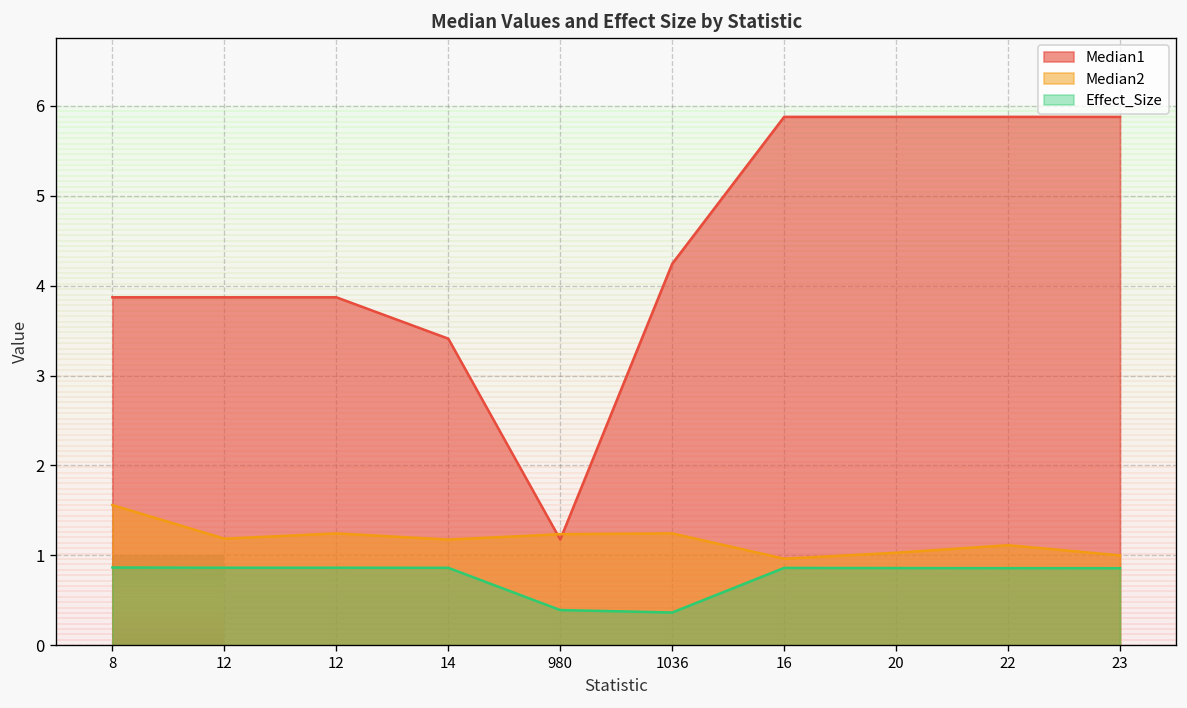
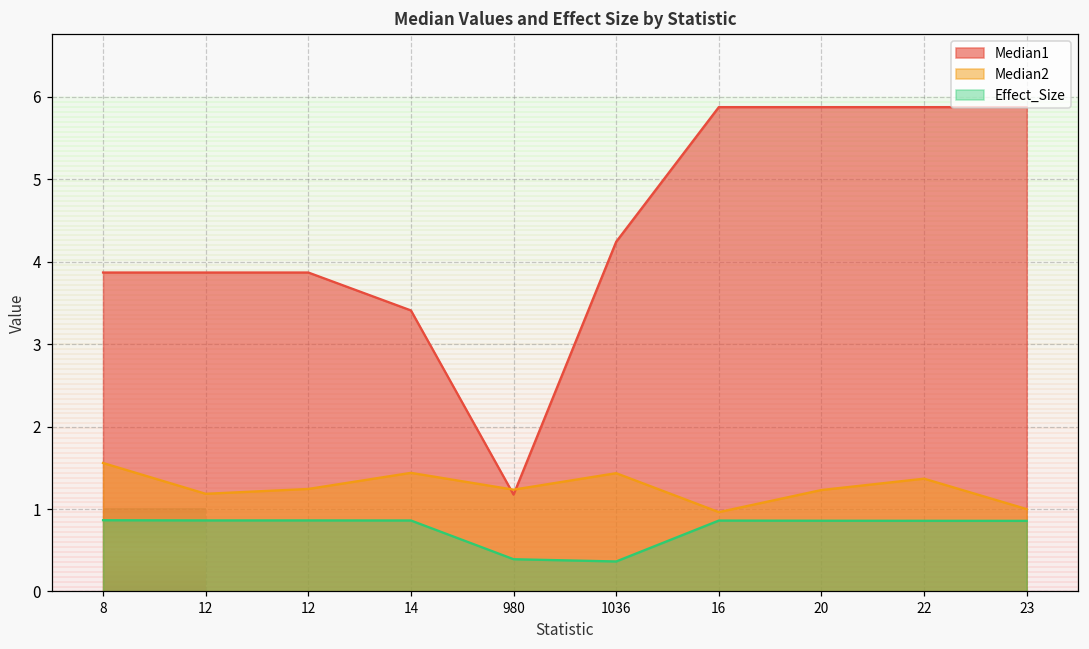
  {
    "Median1": {
      "8": 3.9,
      "14": 3.4,
      "980": 1.2,
      "1036": 4.2,
      "16": 5.9,
      "20": 5.9,
      "22": 5.9
    },
    "Median2": {
      "8": 1.6,
-     "14": 1.2,
+     "14": 1.4,
      "980": 1.2,
-     "1036": 1.2,
+     "1036": 1.4,
      "16": 1.0,
-     "20": 1.0,
-     "22": 1.1,
+     "20": 1.2,
+     "22": 1.4,
      "23": 1.0
    },
    "Effect_Size": {
      "8": 0.9,
      "14": 0.9,
      "980": 0.4,
      "1036": 0.4,
      "16": 0.9,
      "20": 0.9,
      "22": 0.9,
      "23": 0.9
    }
  }
